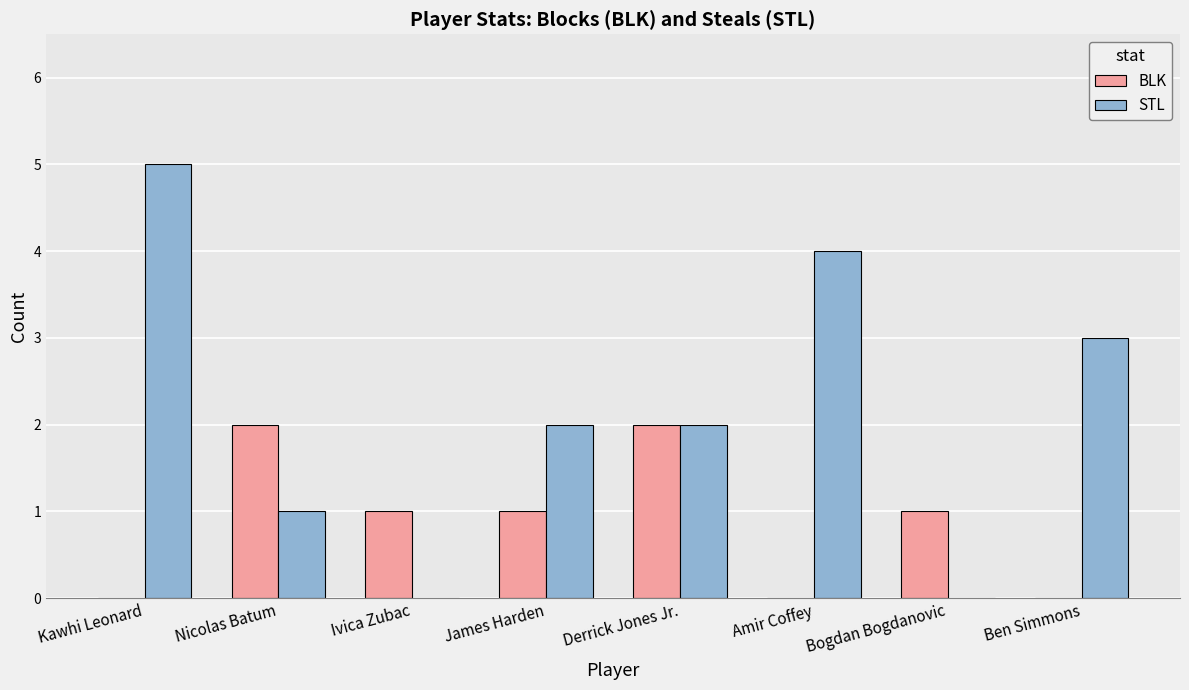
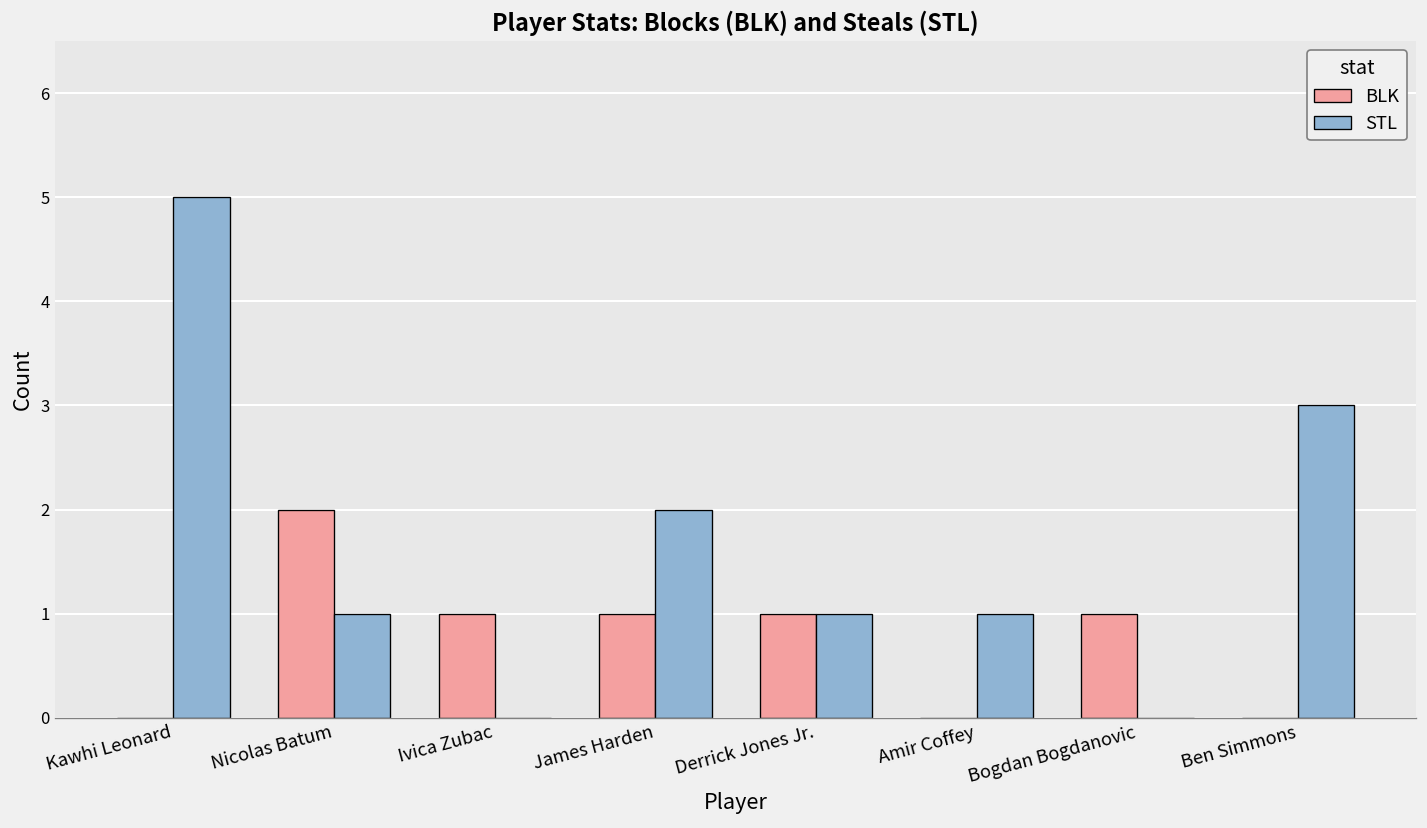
  {
    "BLK": {
      "Kawhi Leonard": 0,
      "Nicolas Batum": 2,
      "Ivica Zubac": 1,
      "James Harden": 1,
-     "Derrick Jones Jr.": 2,
+     "Derrick Jones Jr.": 1,
      "Amir Coffey": 0,
      "Bogdan Bogdanovic": 1,
      "Ben Simmons": 0
    },
    "STL": {
      "Kawhi Leonard": 5,
      "Nicolas Batum": 1,
      "Ivica Zubac": 0,
      "James Harden": 2,
-     "Derrick Jones Jr.": 2,
-     "Amir Coffey": 4,
+     "Derrick Jones Jr.": 1,
+     "Amir Coffey": 1,
      "Bogdan Bogdanovic": 0,
      "Ben Simmons": 3
    }
  }
